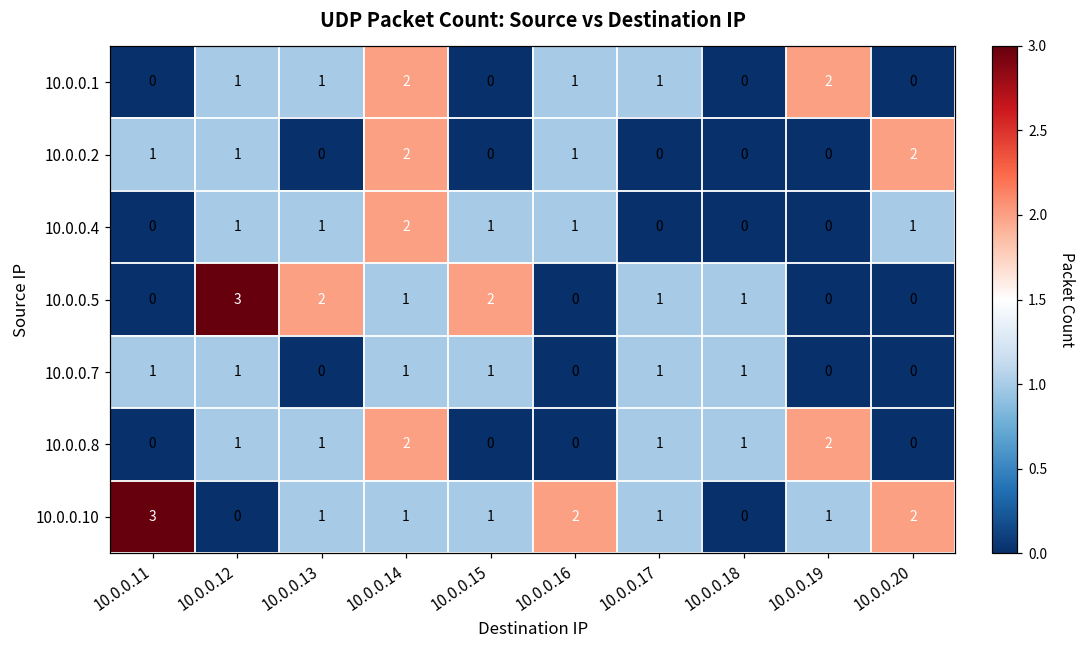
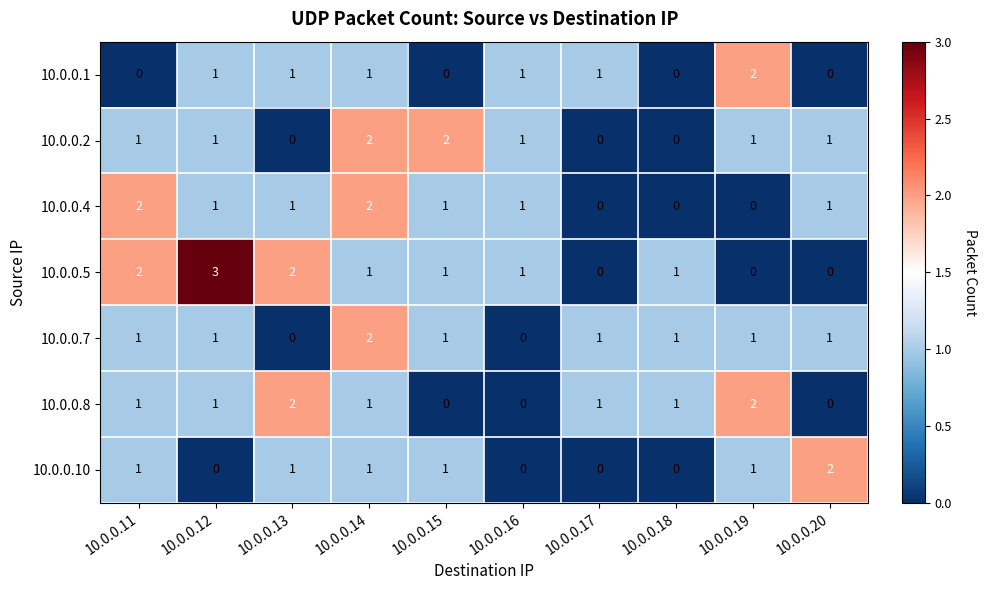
  {
    "10.0.0.1": {
      "10.0.0.11": 0,
      "10.0.0.12": 1,
      "10.0.0.13": 1,
-     "10.0.0.14": 2,
+     "10.0.0.14": 1,
      "10.0.0.15": 0,
      "10.0.0.16": 1,
      "10.0.0.17": 1,
      "10.0.0.18": 0,
      "10.0.0.19": 2,
      "10.0.0.20": 0
    },
    "10.0.0.2": {
      "10.0.0.11": 1,
      "10.0.0.12": 1,
      "10.0.0.13": 0,
      "10.0.0.14": 2,
-     "10.0.0.15": 0,
+     "10.0.0.15": 2,
      "10.0.0.16": 1,
      "10.0.0.17": 0,
      "10.0.0.18": 0,
-     "10.0.0.19": 0,
-     "10.0.0.20": 2
+     "10.0.0.19": 1,
+     "10.0.0.20": 1
    },
    "10.0.0.4": {
-     "10.0.0.11": 0,
+     "10.0.0.11": 2,
      "10.0.0.12": 1,
      "10.0.0.13": 1,
      "10.0.0.14": 2,
      "10.0.0.15": 1,
      "10.0.0.16": 1,
      "10.0.0.17": 0,
      "10.0.0.18": 0,
      "10.0.0.19": 0,
      "10.0.0.20": 1
    },
    "10.0.0.5": {
-     "10.0.0.11": 0,
+     "10.0.0.11": 2,
      "10.0.0.12": 3,
      "10.0.0.13": 2,
      "10.0.0.14": 1,
-     "10.0.0.15": 2,
-     "10.0.0.16": 0,
-     "10.0.0.17": 1,
+     "10.0.0.15": 1,
+     "10.0.0.16": 1,
+     "10.0.0.17": 0,
      "10.0.0.18": 1,
      "10.0.0.19": 0,
      "10.0.0.20": 0
    },
    "10.0.0.7": {
      "10.0.0.11": 1,
      "10.0.0.12": 1,
      "10.0.0.13": 0,
-     "10.0.0.14": 1,
+     "10.0.0.14": 2,
      "10.0.0.15": 1,
      "10.0.0.16": 0,
      "10.0.0.17": 1,
      "10.0.0.18": 1,
-     "10.0.0.19": 0,
-     "10.0.0.20": 0
+     "10.0.0.19": 1,
+     "10.0.0.20": 1
    },
    "10.0.0.8": {
-     "10.0.0.11": 0,
+     "10.0.0.11": 1,
      "10.0.0.12": 1,
-     "10.0.0.13": 1,
-     "10.0.0.14": 2,
+     "10.0.0.13": 2,
+     "10.0.0.14": 1,
      "10.0.0.15": 0,
      "10.0.0.16": 0,
      "10.0.0.17": 1,
      "10.0.0.18": 1,
      "10.0.0.19": 2,
      "10.0.0.20": 0
    },
    "10.0.0.10": {
-     "10.0.0.11": 3,
+     "10.0.0.11": 1,
      "10.0.0.12": 0,
      "10.0.0.13": 1,
      "10.0.0.14": 1,
      "10.0.0.15": 1,
-     "10.0.0.16": 2,
-     "10.0.0.17": 1,
+     "10.0.0.16": 0,
+     "10.0.0.17": 0,
      "10.0.0.18": 0,
      "10.0.0.19": 1,
      "10.0.0.20": 2
    }
  }
